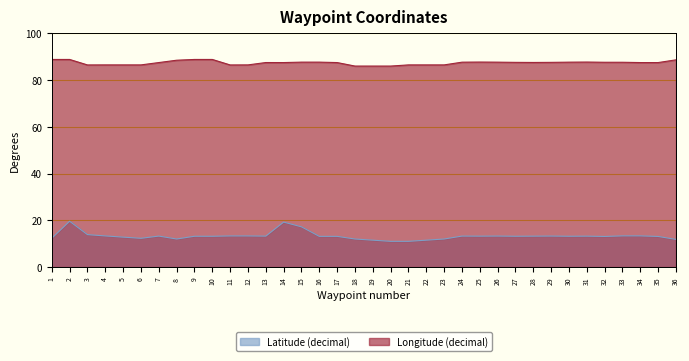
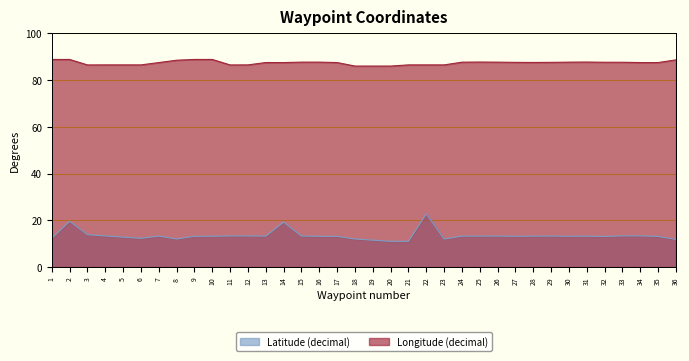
  {
    "Latitude (decimal)": {
      "1": 12,
      "2": 20,
      "3": 14,
      "4": 13,
      "5": 13,
      "6": 12,
      "7": 13,
      "8": 12,
      "9": 13,
      "10": 13,
      "11": 13,
      "12": 13,
      "13": 13,
      "14": 19,
-     "15": 17,
+     "15": 13,
      "16": 13,
      "17": 13,
      "18": 12,
      "19": 12,
      "20": 11,
      "21": 11,
-     "22": 12,
+     "22": 23,
      "23": 12,
      "24": 13,
      "25": 13,
      "26": 13,
      "27": 13,
      "28": 13,
      "29": 13,
      "30": 13,
      "31": 13,
      "32": 13,
      "33": 13,
      "34": 13,
      "35": 13,
      "36": 12
    },
    "Longitude (decimal)": {
      "1": 89,
      "2": 89,
      "3": 86,
      "4": 87,
      "5": 87,
      "6": 87,
      "7": 88,
      "8": 89,
      "9": 89,
      "10": 89,
      "11": 86,
      "12": 87,
      "13": 88,
      "14": 88,
      "15": 88,
      "16": 88,
      "17": 88,
      "18": 86,
      "19": 86,
      "20": 86,
      "21": 87,
      "22": 87,
      "23": 87,
      "24": 88,
      "25": 88,
      "26": 88,
      "27": 88,
      "28": 88,
      "29": 88,
      "30": 88,
      "31": 88,
      "32": 88,
      "33": 88,
      "34": 88,
      "35": 88,
      "36": 89
    }
  }
